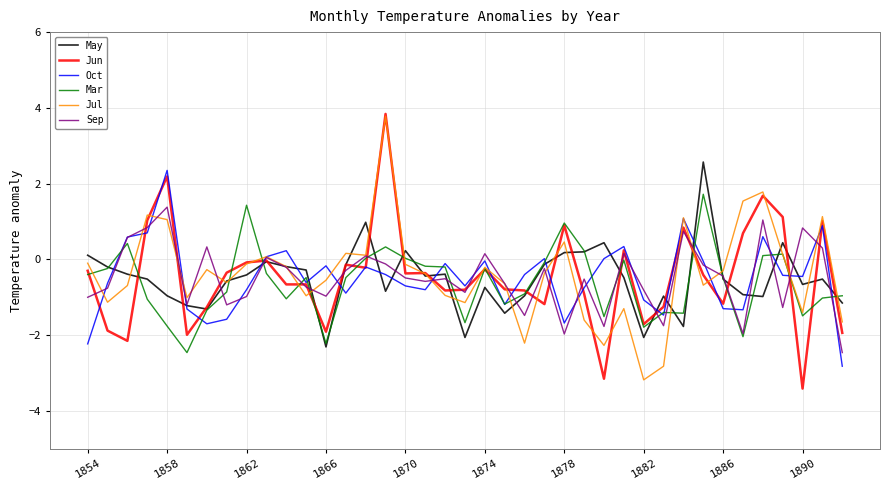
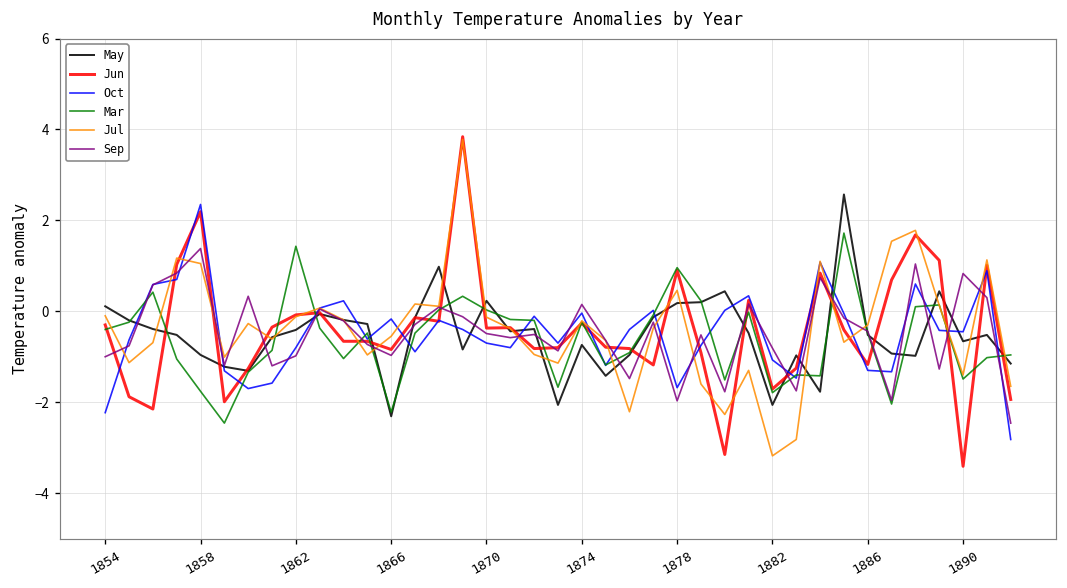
  {
    "May": {
      "1854": 0.1,
      "1858": -1.0,
      "1862": -0.4,
      "1866": -2.3,
      "1870": 0.2,
      "1874": -0.7,
      "1878": 0.2,
      "1882": -2.1,
      "1890": -0.7
    },
    "Jun": {
      "1854": -0.3,
      "1858": 2.2,
-     "1866": -1.9,
+     "1866": -0.8,
      "1870": -0.4,
      "1882": -1.7,
      "1886": -1.2,
      "1890": -3.4
    },
    "Oct": {
      "1854": -2.2,
      "1858": 2.4,
      "1862": -0.8,
      "1866": -0.2,
      "1870": -0.7,
      "1874": 0.0,
      "1878": -1.7,
      "1882": -1.1,
      "1886": -1.3,
      "1890": -0.5
    },
    "Mar": {
      "1854": -0.4,
      "1858": -1.8,
      "1862": 1.4,
      "1866": -2.2,
      "1870": 0.0,
      "1882": -1.8,
      "1890": -1.5
    },
    "Jul": {
      "1854": -0.1,
      "1858": 1.1,
      "1866": -0.6,
      "1870": -0.1,
      "1878": 0.5,
      "1882": -3.2,
      "1886": -0.3,
      "1890": -1.4
    },
    "Sep": {
      "1854": -1.0,
      "1858": 1.4,
      "1862": -1.0,
      "1866": -1.0,
      "1870": -0.5,
      "1874": 0.2,
      "1878": -2.0,
      "1882": -0.8,
      "1890": 0.8
    }
  }
